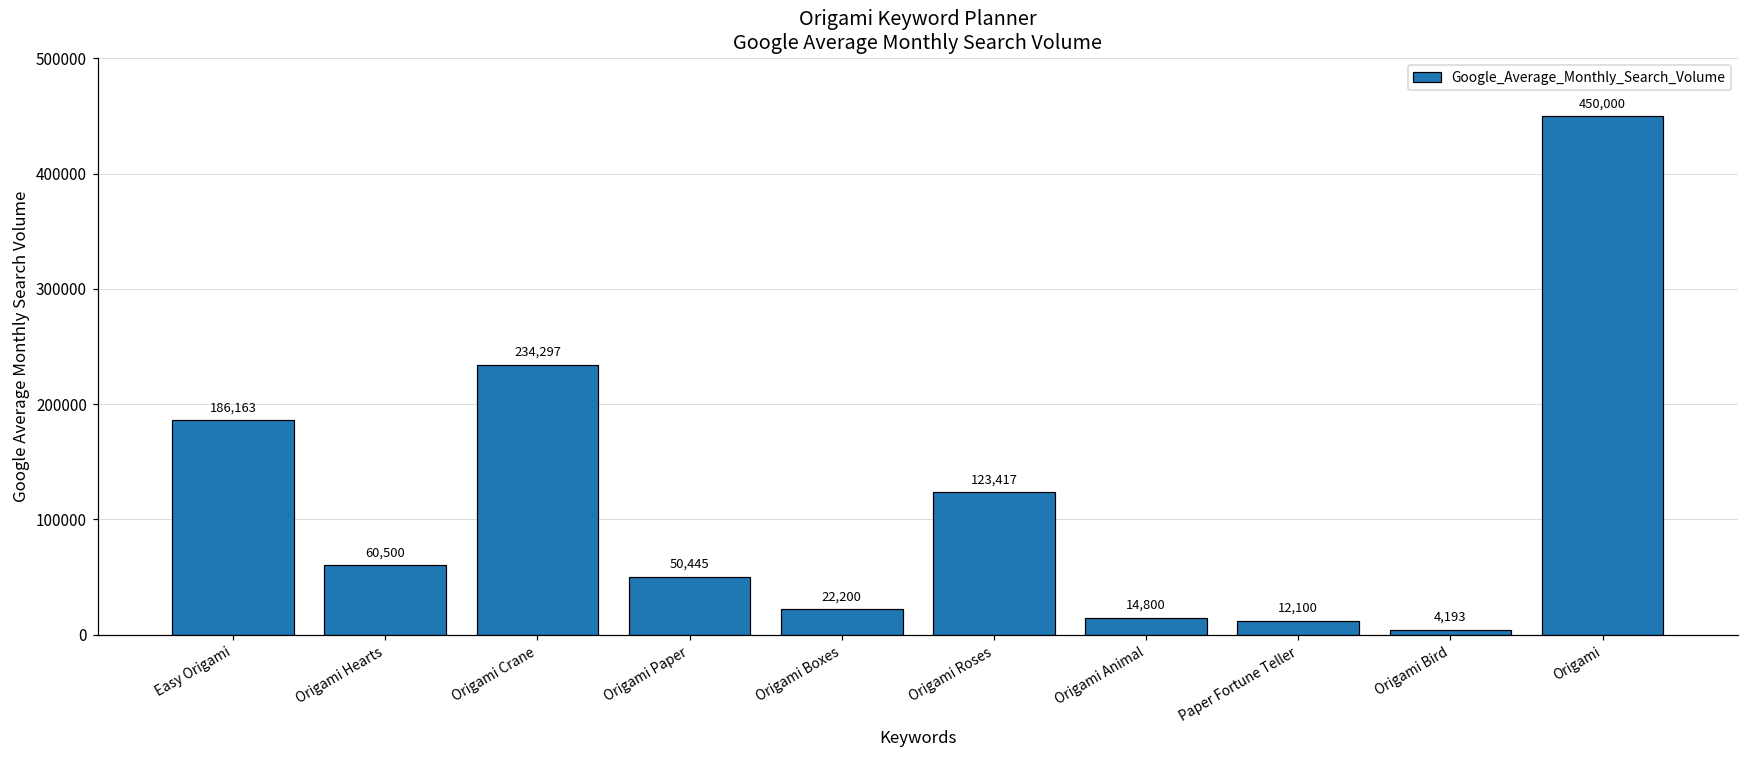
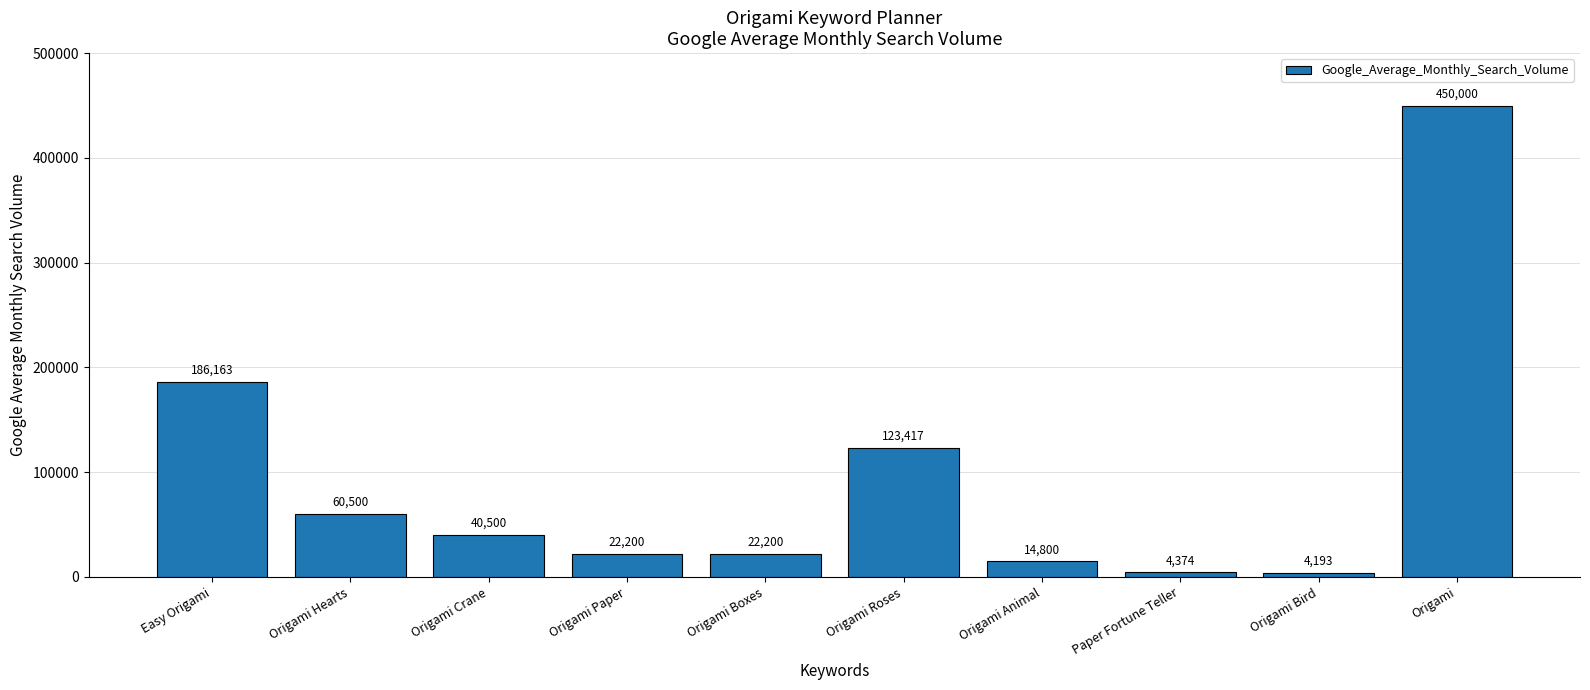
  {
    "Easy Origami": "186,163",
    "Origami Hearts": "60,500",
-   "Origami Crane": "234,297",
-   "Origami Paper": "50,445",
+   "Origami Crane": "40,500",
+   "Origami Paper": "22,200",
    "Origami Boxes": "22,200",
    "Origami Roses": "123,417",
    "Origami Animal": "14,800",
-   "Paper Fortune Teller": "12,100",
+   "Paper Fortune Teller": "4,374",
    "Origami Bird": "4,193",
    "Origami": "450,000"
  }
